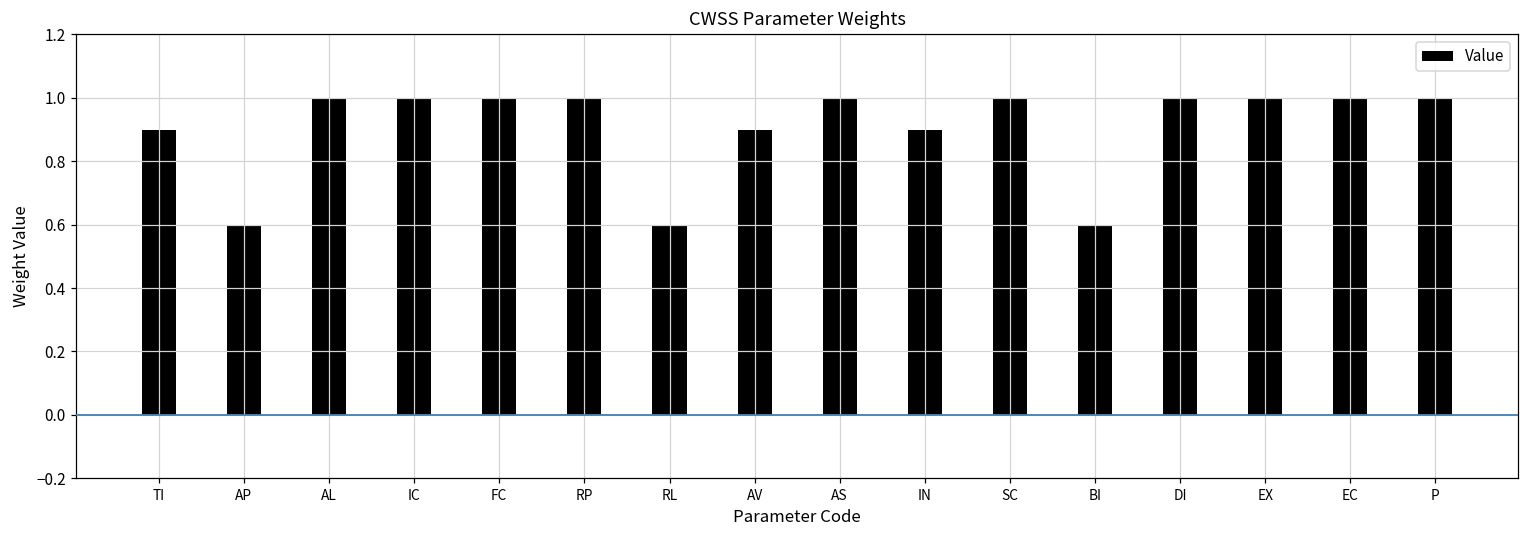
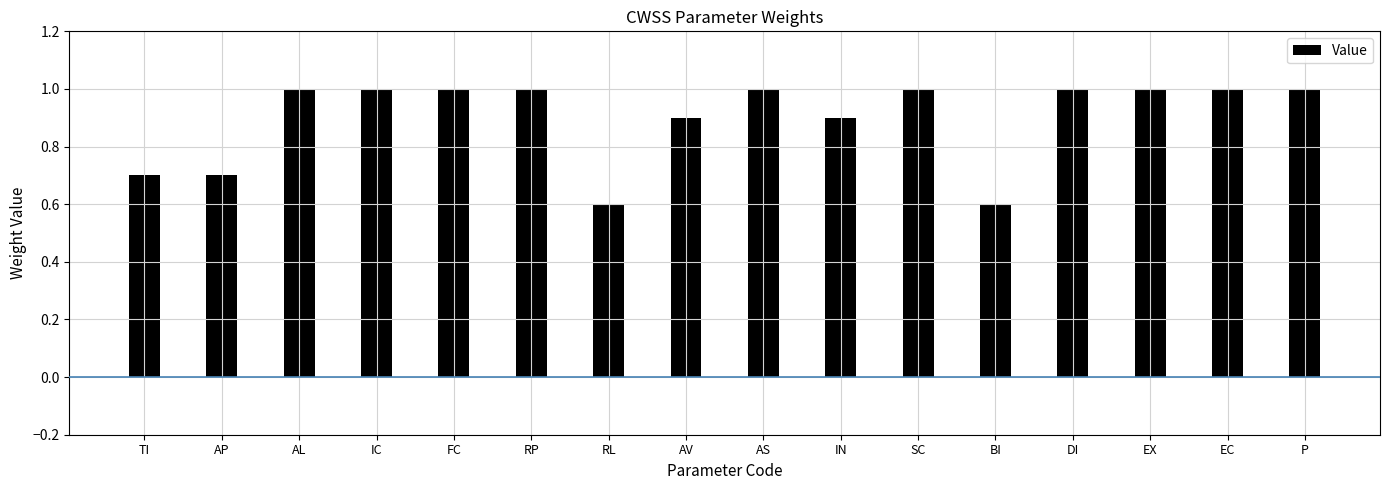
  {
-   "TI": 0.9,
-   "AP": 0.6,
+   "TI": 0.7,
+   "AP": 0.7,
    "AL": 1.0,
    "IC": 1.0,
    "FC": 1.0,
    "RP": 1.0,
    "RL": 0.6,
    "AV": 0.9,
    "AS": 1.0,
    "IN": 0.9,
    "SC": 1.0,
    "BI": 0.6,
    "DI": 1.0,
    "EX": 1.0,
    "EC": 1.0,
    "P": 1.0
  }
